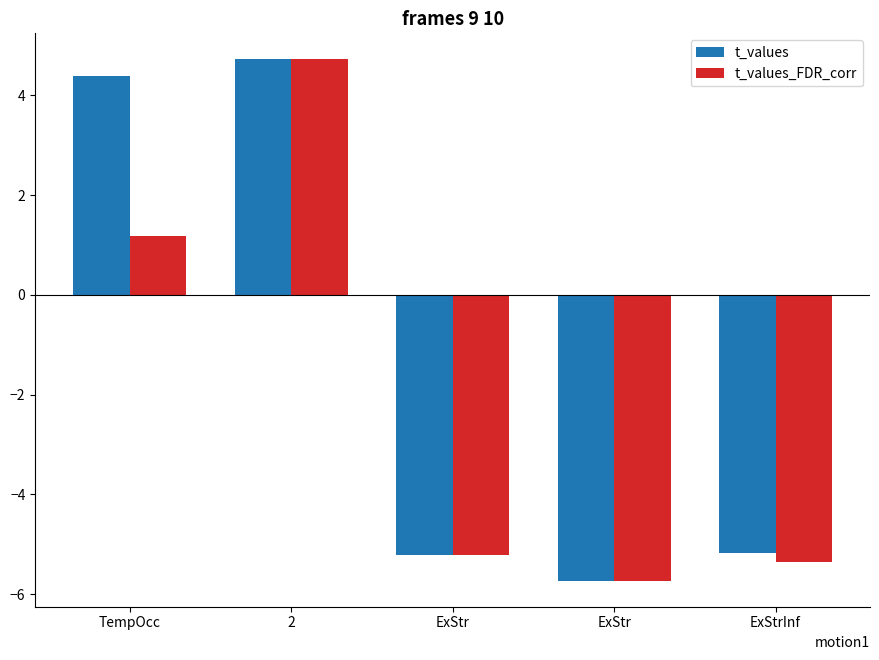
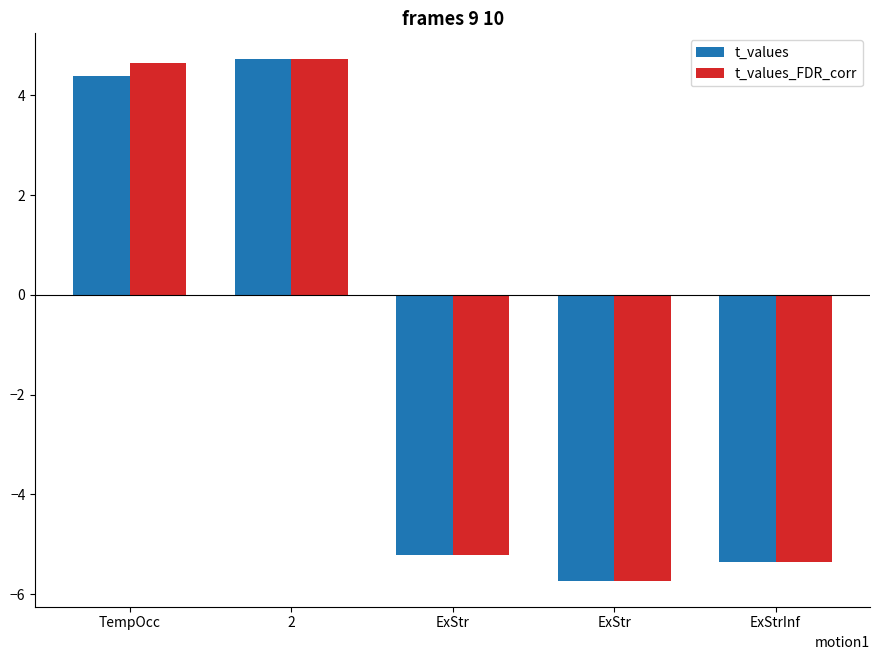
  {
    "t_values": {
      "TempOcc": 4.4,
      "2": 4.7,
-     "ExStrInf": -5.2
+     "ExStrInf": -5.3
    },
    "t_values_FDR_corr": {
-     "TempOcc": 1.2,
+     "TempOcc": 4.6,
      "2": 4.7,
      "ExStrInf": -5.4
    }
  }
